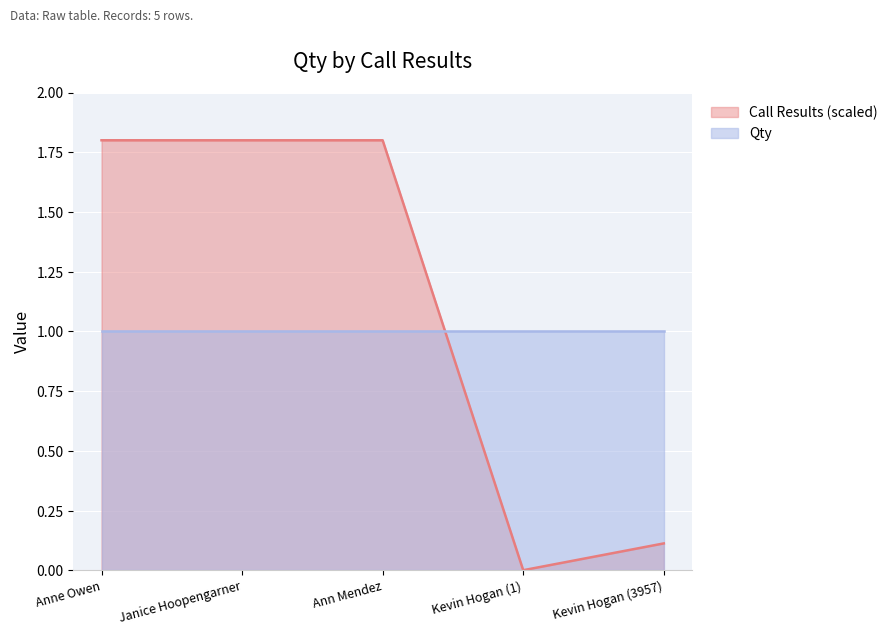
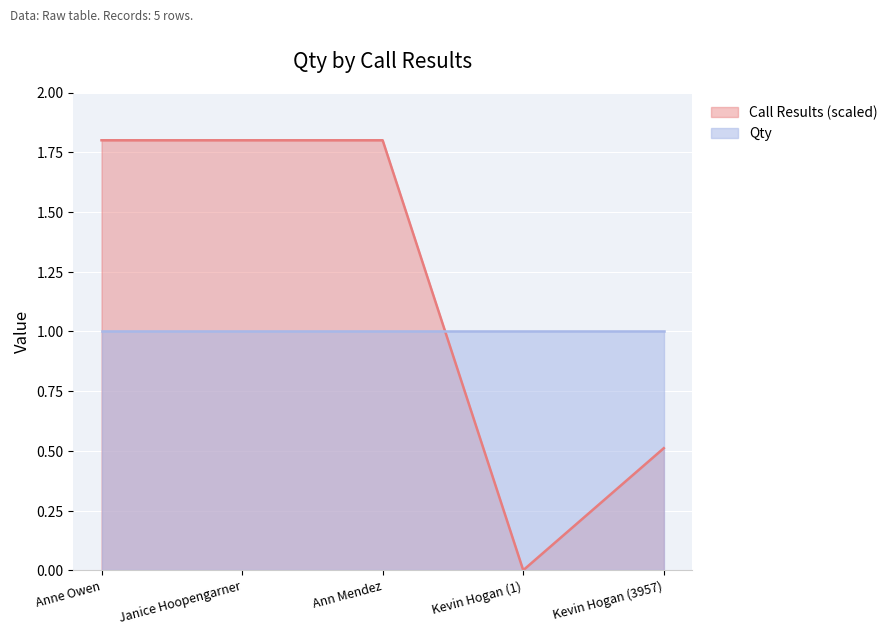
  {
    "Call Results (scaled)": {
      "Anne Owen": 1.80,
      "Janice Hoopengarner": 1.80,
      "Ann Mendez": 1.80,
      "Kevin Hogan (1)": 0.00,
-     "Kevin Hogan (3957)": 0.11
+     "Kevin Hogan (3957)": 0.51
    },
    "Qty": {
      "Anne Owen": 1.00,
      "Janice Hoopengarner": 1.00,
      "Ann Mendez": 1.00,
      "Kevin Hogan (1)": 1.00,
      "Kevin Hogan (3957)": 1.00
    }
  }
